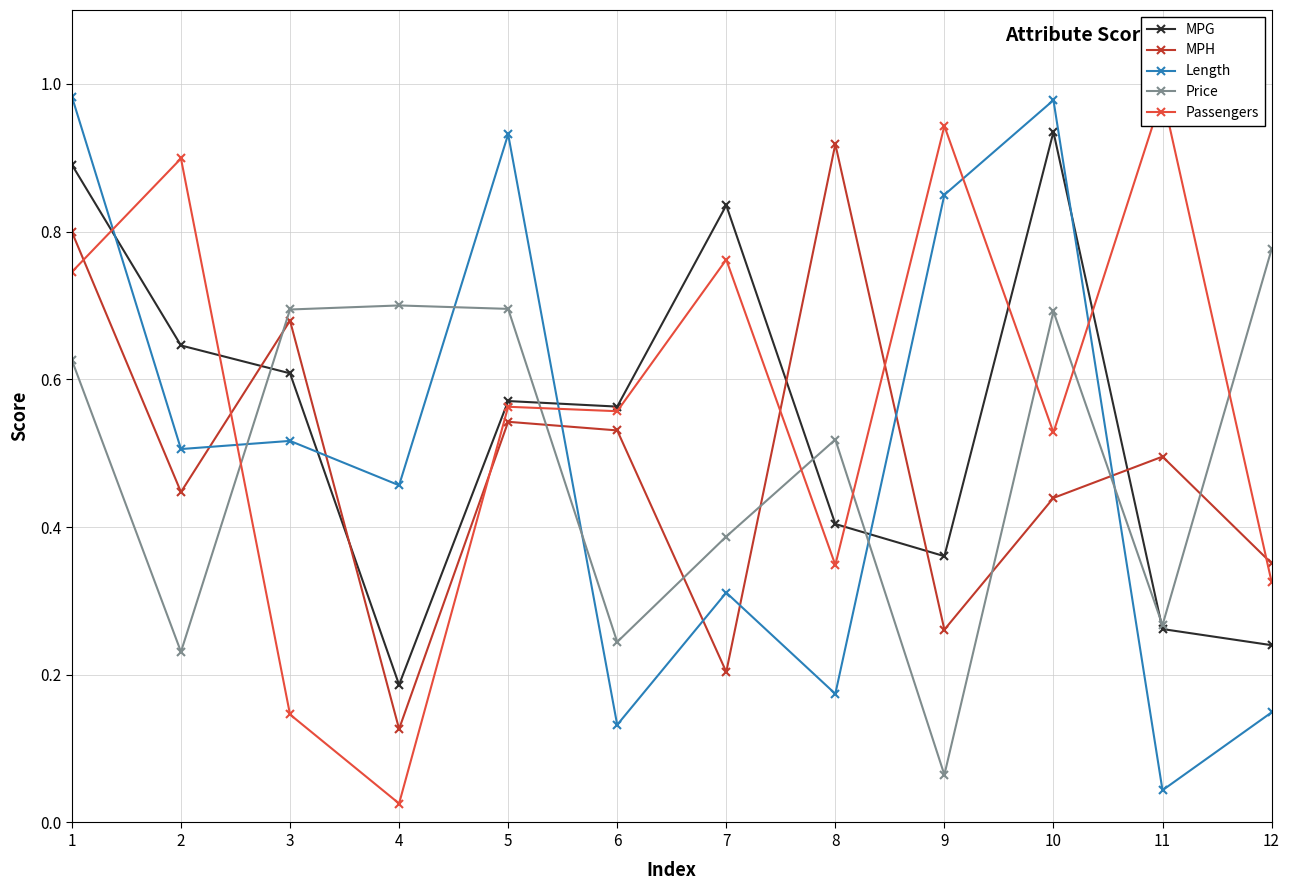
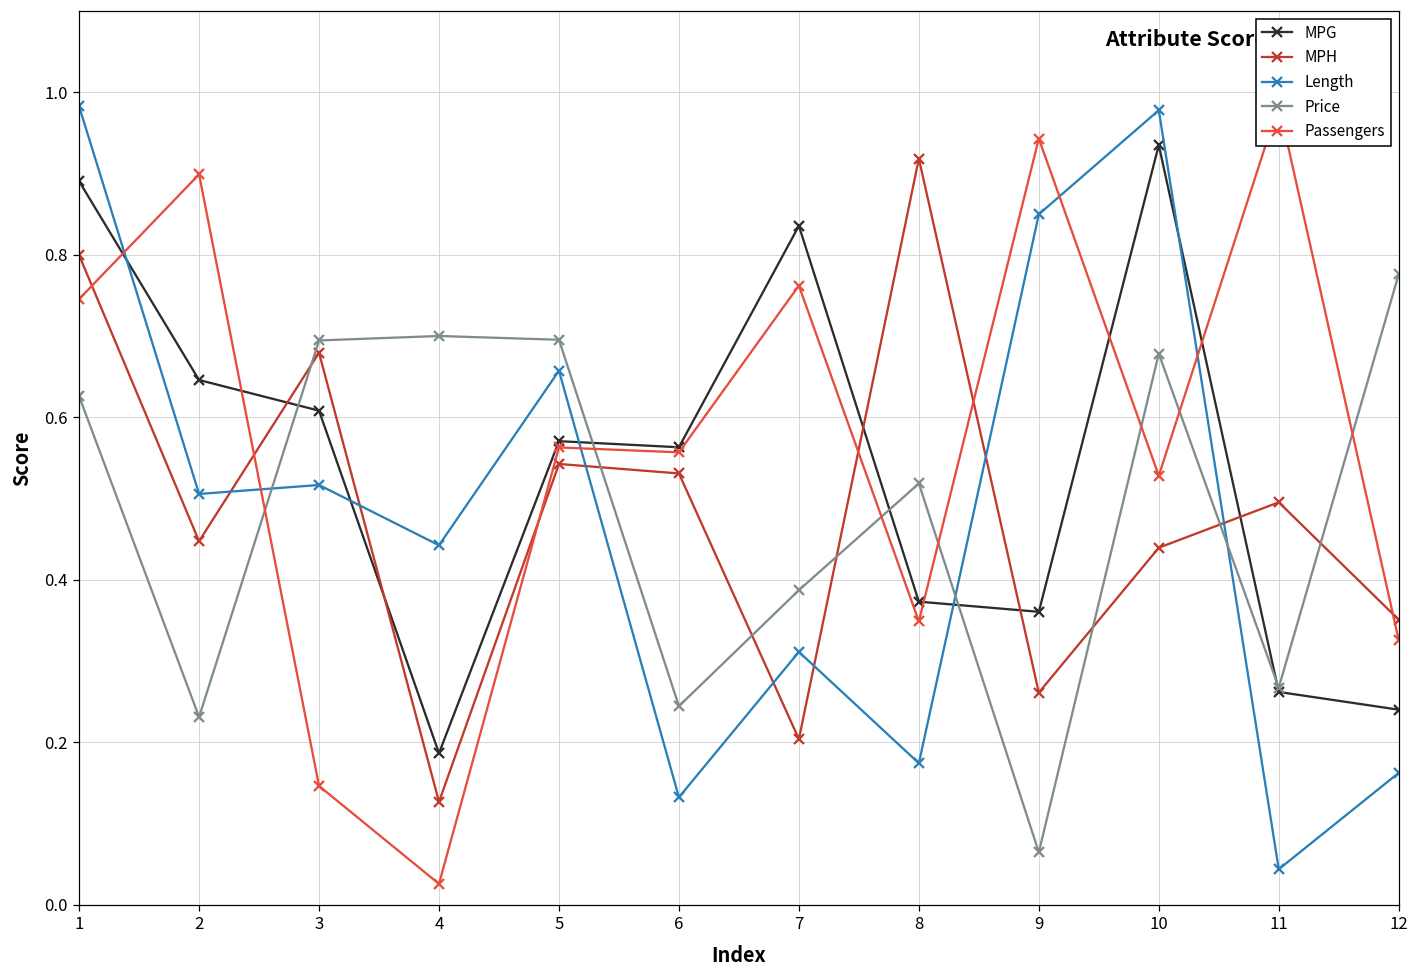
  {
    "MPG": {
      "1": 0.89,
      "2": 0.65,
      "3": 0.61,
      "4": 0.19,
      "5": 0.57,
      "6": 0.56,
      "7": 0.84,
-     "8": 0.40,
+     "8": 0.37,
      "9": 0.36,
      "10": 0.93,
      "11": 0.26,
      "12": 0.24
    },
    "Length": {
      "1": 0.98,
      "2": 0.51,
      "3": 0.52,
-     "4": 0.46,
-     "5": 0.93,
+     "4": 0.44,
+     "5": 0.66,
      "6": 0.13,
      "7": 0.31,
      "8": 0.17,
      "9": 0.85,
      "10": 0.98,
      "11": 0.04,
-     "12": 0.15
+     "12": 0.16
    },
    "Price": {
      "1": 0.63,
      "2": 0.23,
      "3": 0.69,
      "4": 0.70,
      "5": 0.70,
      "6": 0.24,
      "7": 0.39,
      "8": 0.52,
      "9": 0.06,
-     "10": 0.69,
+     "10": 0.68,
      "11": 0.27,
      "12": 0.78
    }
  }
